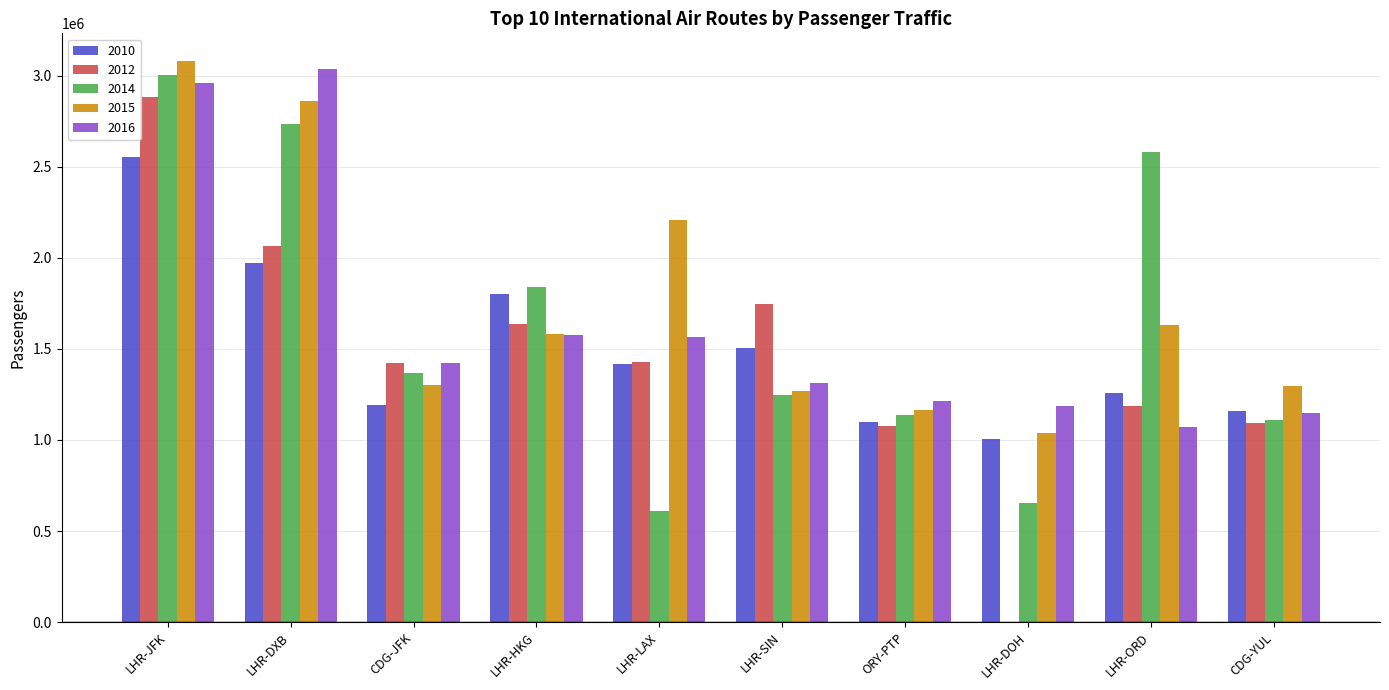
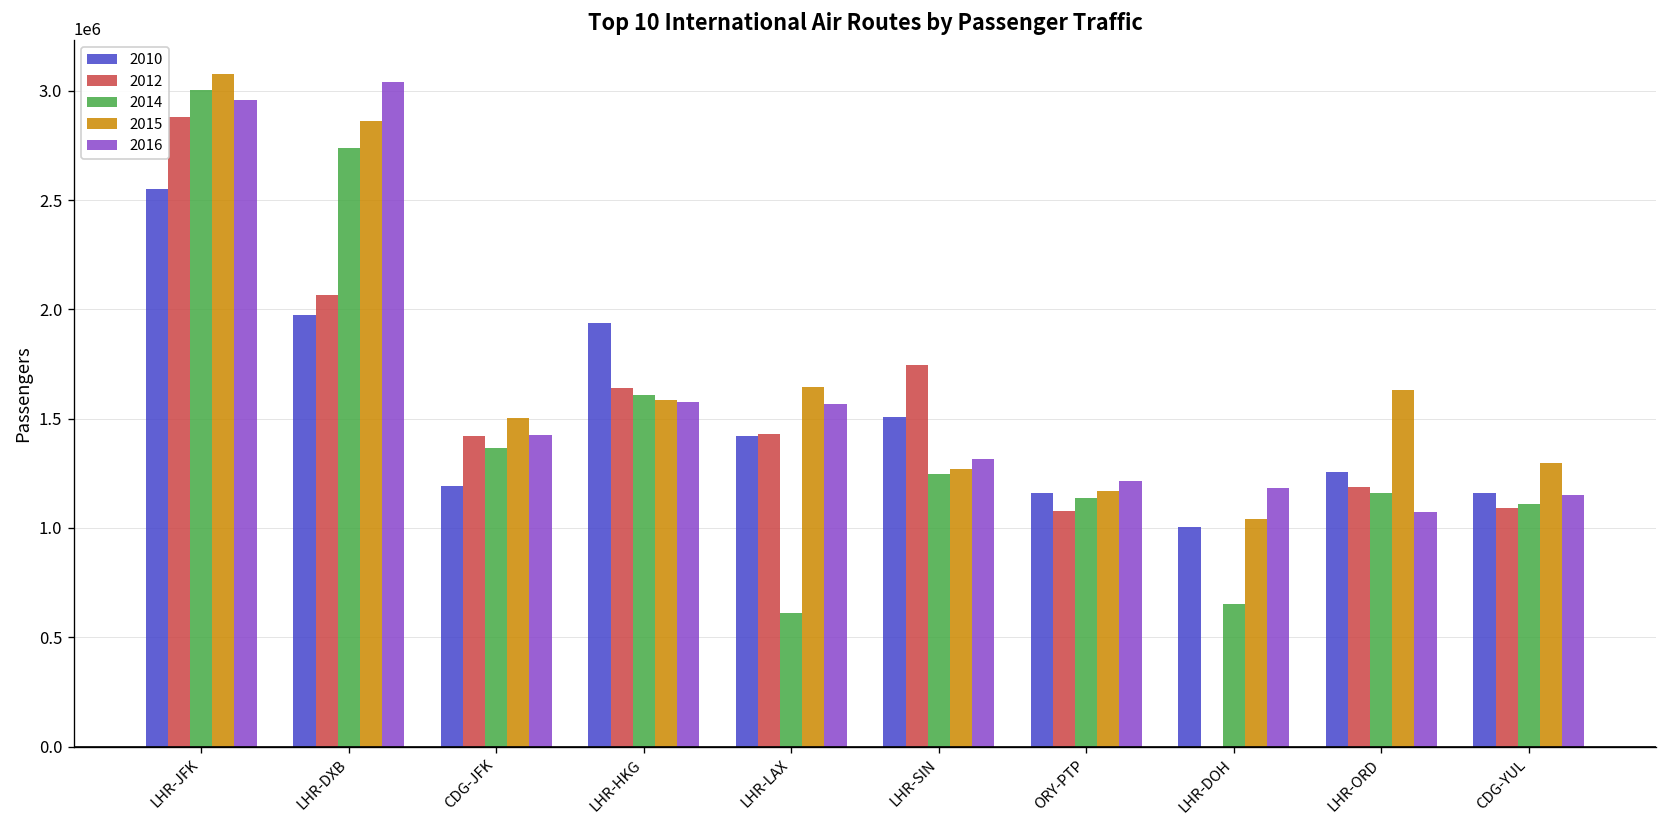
  {
    "2010": {
      "LHR-JFK": 2550000,
      "LHR-DXB": 1970000,
      "CDG-JFK": 1190000,
-     "LHR-HKG": 1800000,
+     "LHR-HKG": 1940000,
      "LHR-LAX": 1420000,
      "LHR-SIN": 1510000,
-     "ORY-PTP": 1100000,
+     "ORY-PTP": 1160000,
      "LHR-DOH": 1000000,
      "LHR-ORD": 1260000,
      "CDG-YUL": 1160000
    },
    "2012": {
      "LHR-JFK": 2880000,
      "LHR-DXB": 2070000,
      "CDG-JFK": 1420000,
      "LHR-HKG": 1640000,
      "LHR-LAX": 1430000,
      "LHR-SIN": 1750000,
      "ORY-PTP": 1080000,
      "LHR-DOH": 0,
      "LHR-ORD": 1190000,
      "CDG-YUL": 1090000
    },
    "2014": {
      "LHR-JFK": 3000000,
      "LHR-DXB": 2740000,
      "CDG-JFK": 1370000,
-     "LHR-HKG": 1840000,
+     "LHR-HKG": 1610000,
      "LHR-LAX": 610000,
      "LHR-SIN": 1250000,
      "ORY-PTP": 1140000,
      "LHR-DOH": 650000,
-     "LHR-ORD": 2580000,
+     "LHR-ORD": 1160000,
      "CDG-YUL": 1110000
    },
    "2015": {
      "LHR-JFK": 3080000,
      "LHR-DXB": 2860000,
-     "CDG-JFK": 1300000,
+     "CDG-JFK": 1500000,
      "LHR-HKG": 1580000,
-     "LHR-LAX": 2210000,
+     "LHR-LAX": 1650000,
      "LHR-SIN": 1270000,
      "ORY-PTP": 1170000,
      "LHR-DOH": 1040000,
      "LHR-ORD": 1630000,
      "CDG-YUL": 1300000
    },
    "2016": {
      "LHR-JFK": 2960000,
      "LHR-DXB": 3040000,
      "CDG-JFK": 1420000,
      "LHR-HKG": 1570000,
      "LHR-LAX": 1570000,
      "LHR-SIN": 1310000,
      "ORY-PTP": 1210000,
      "LHR-DOH": 1180000,
      "LHR-ORD": 1070000,
      "CDG-YUL": 1150000
    }
  }
